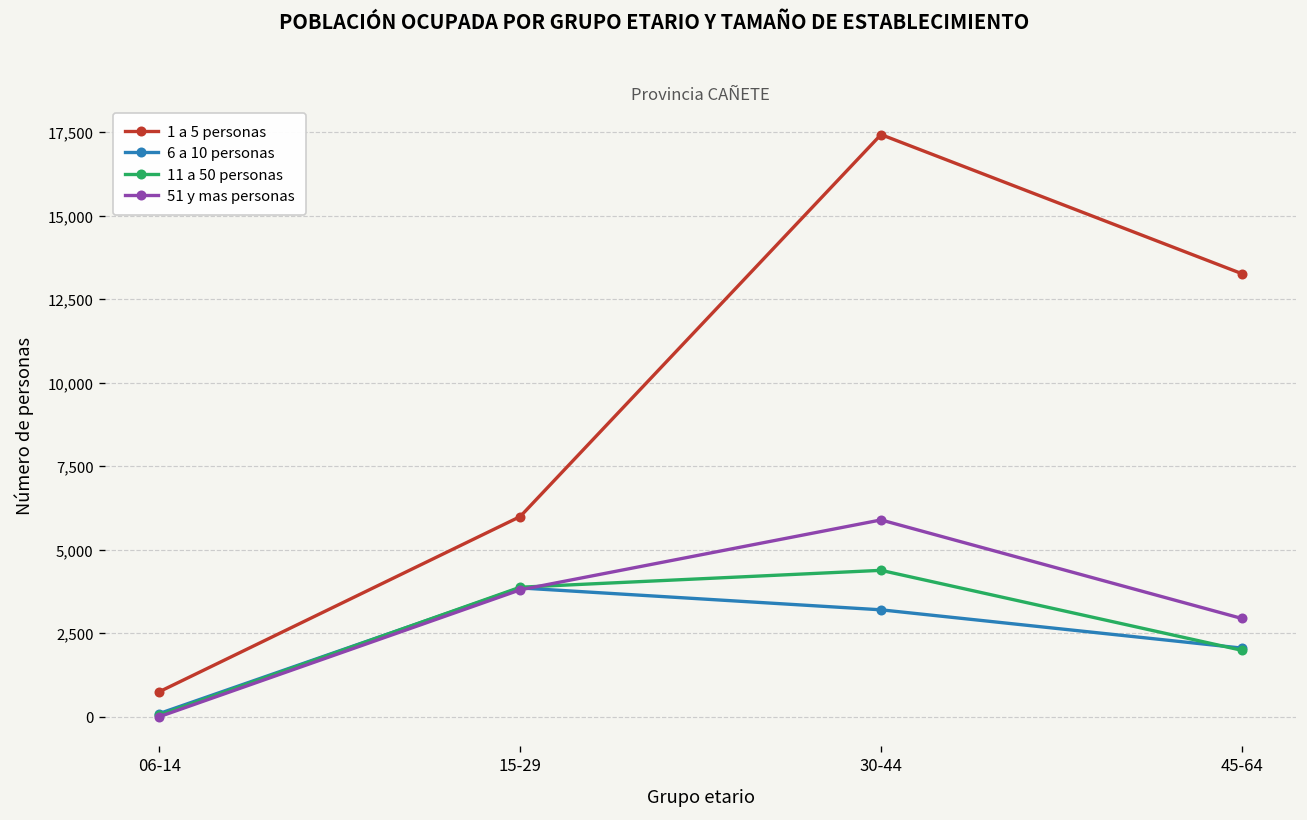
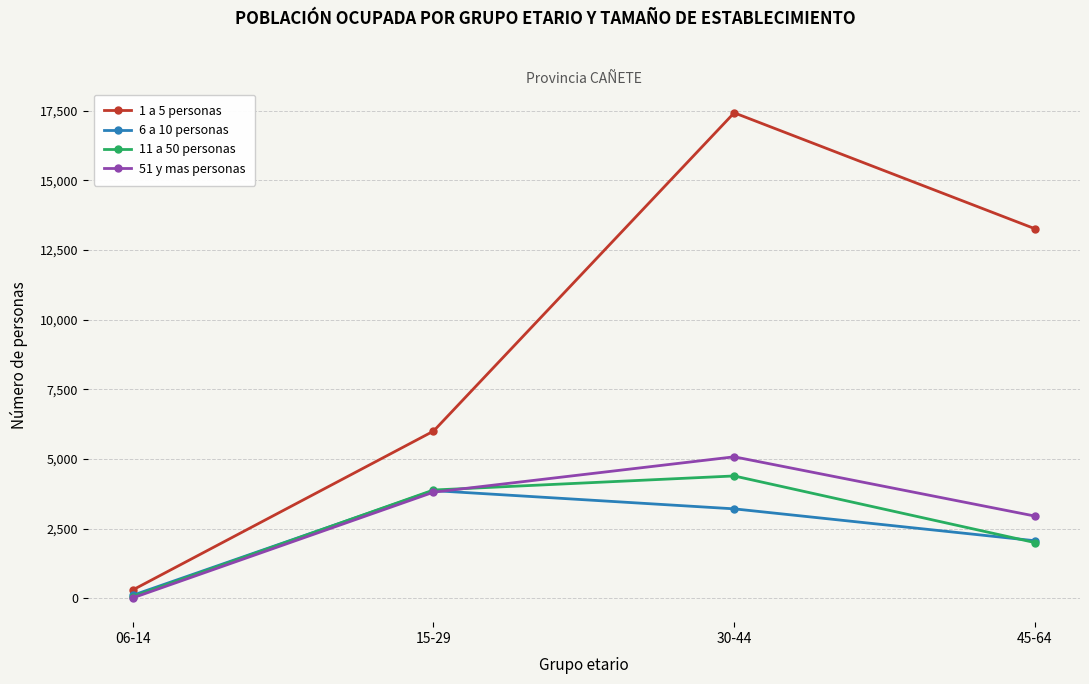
  {
    "1 a 5 personas": {
-     "06-14": "800",
+     "06-14": "300",
      "15-29": "6,000",
      "30-44": "17,400",
      "45-64": "13,300"
    },
    "6 a 10 personas": {
      "30-44": "3,200"
    },
    "11 a 50 personas": {
      "30-44": "4,400"
    },
    "51 y mas personas": {
-     "30-44": "5,900",
+     "30-44": "5,100",
      "45-64": "2,900"
    }
  }
